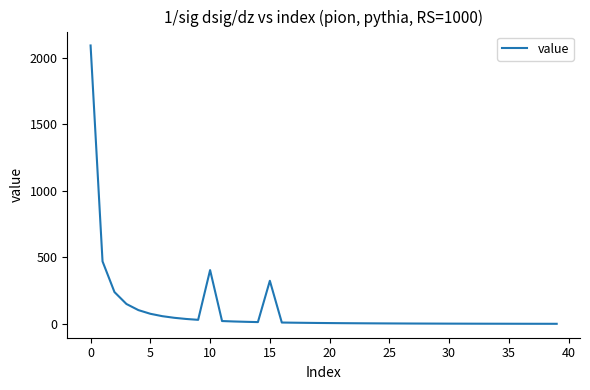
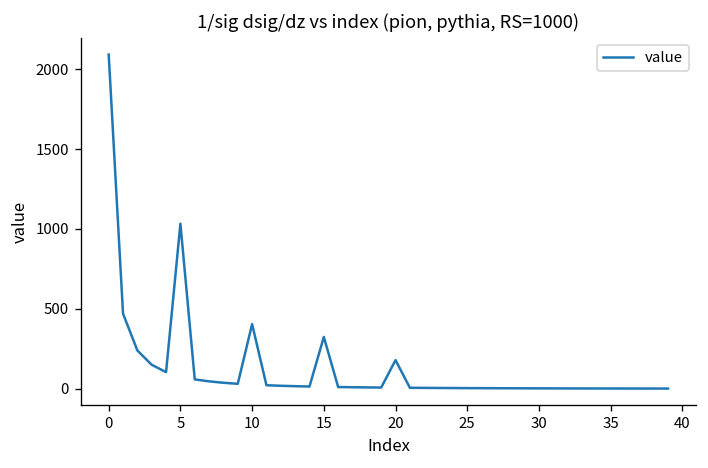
  {
    "0": 2090,
-   "5": 80,
+   "5": 1030,
    "10": 400,
    "15": 320,
-   "20": 10,
+   "20": 180,
    "25": 0,
    "30": 0,
    "35": 0
  }
